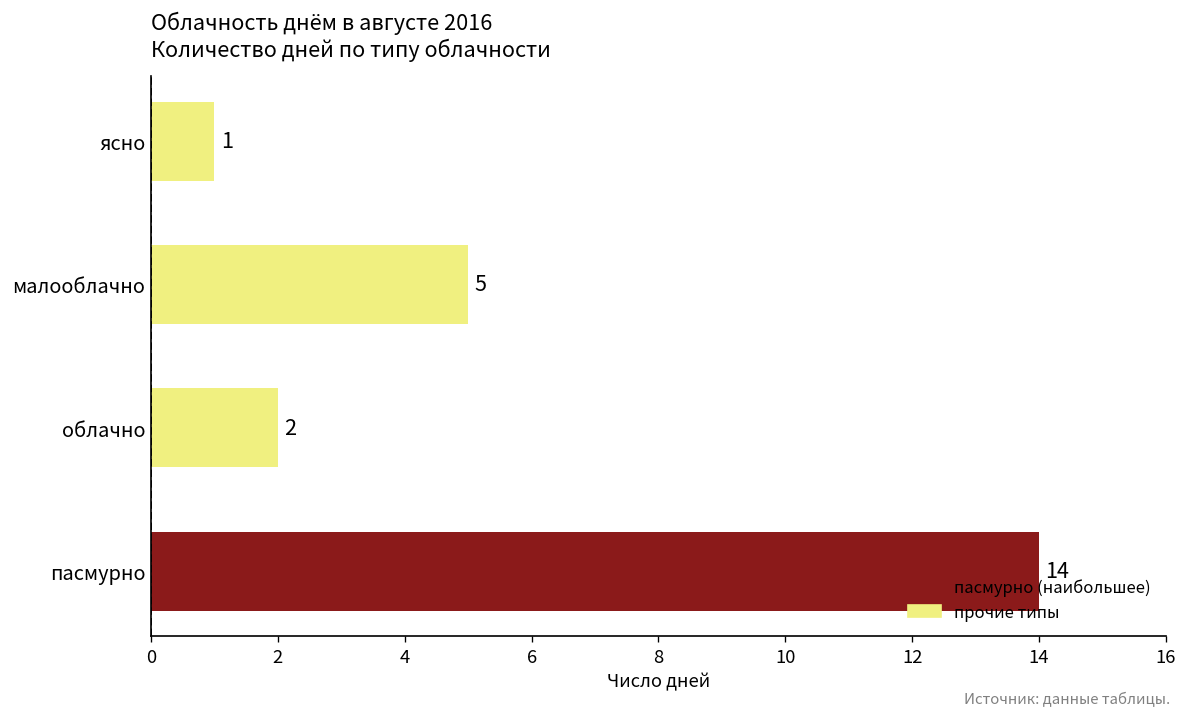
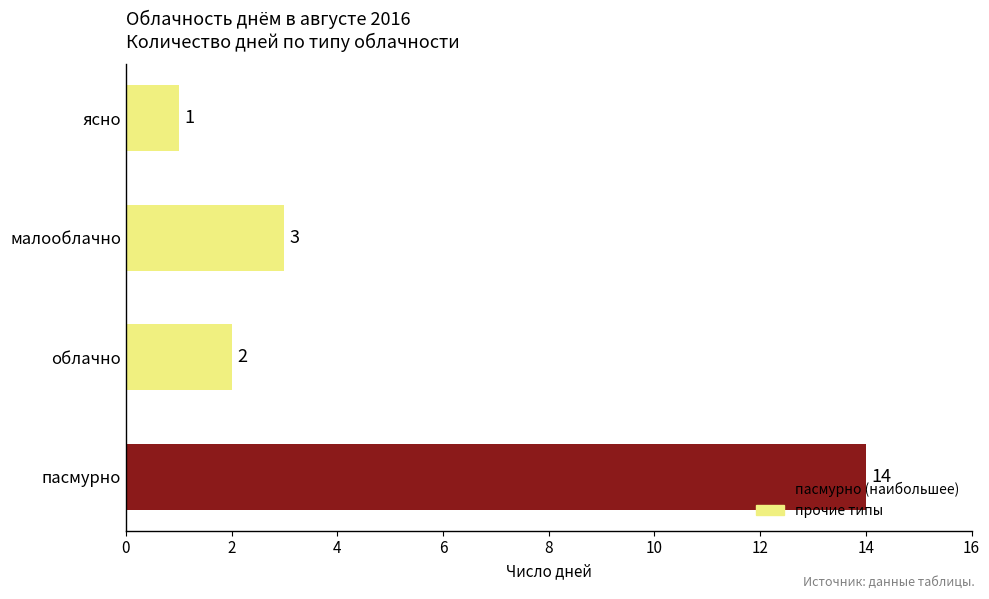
  {
    "ясно": 1,
-   "малооблачно": 5,
+   "малооблачно": 3,
    "облачно": 2,
    "пасмурно": 14
  }
